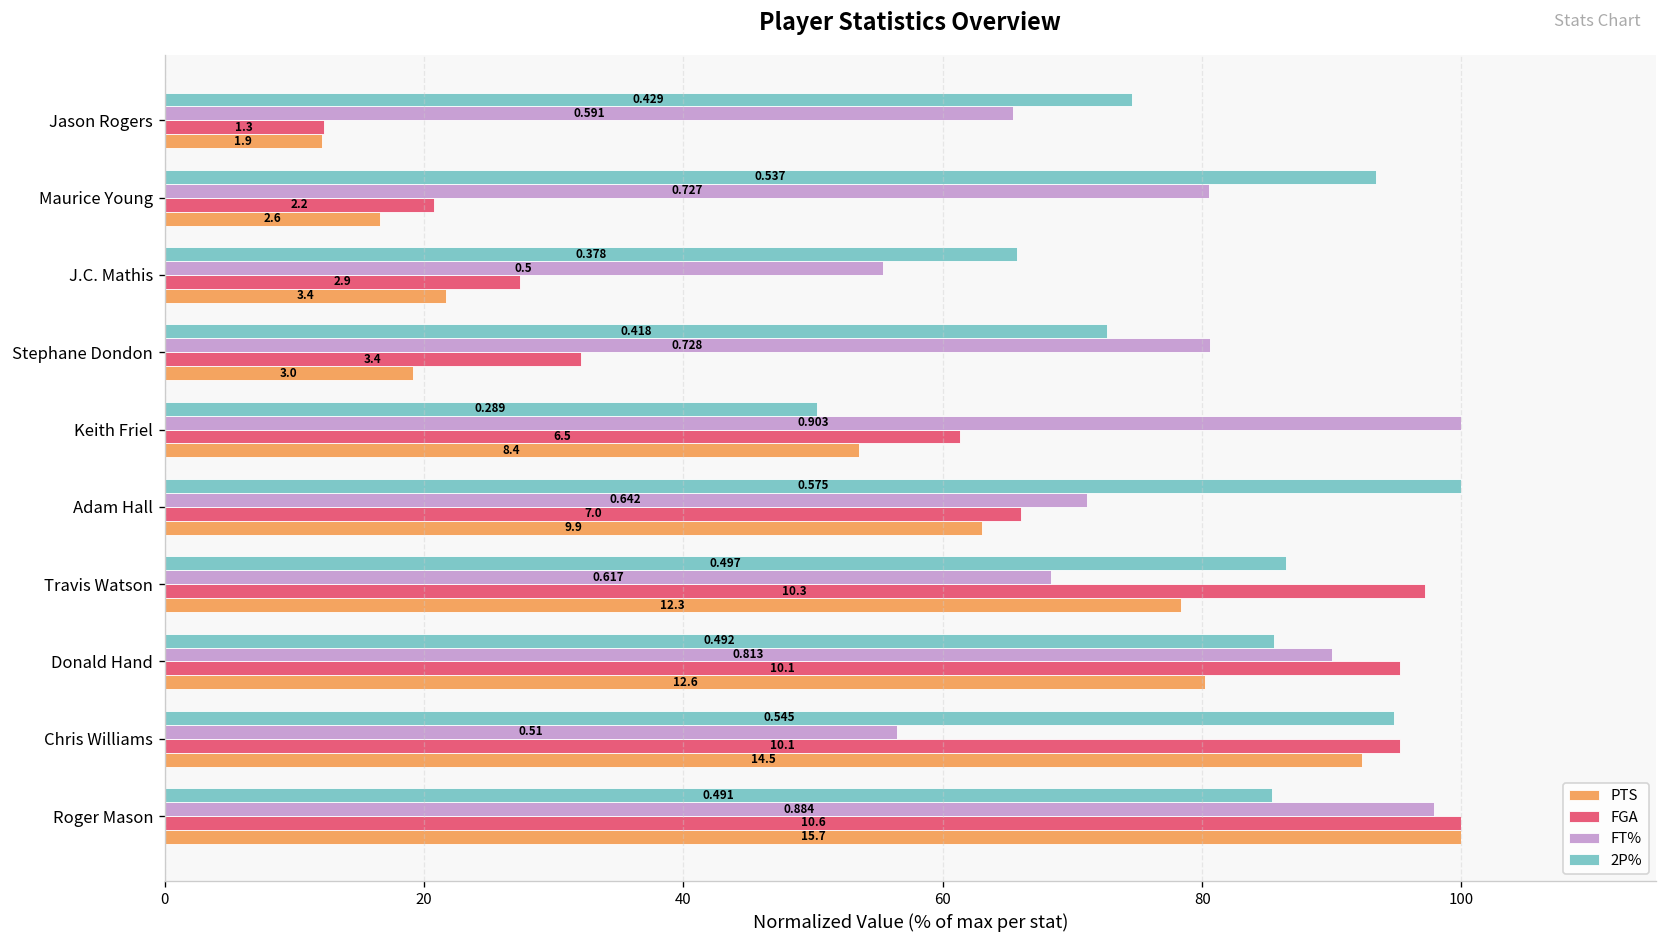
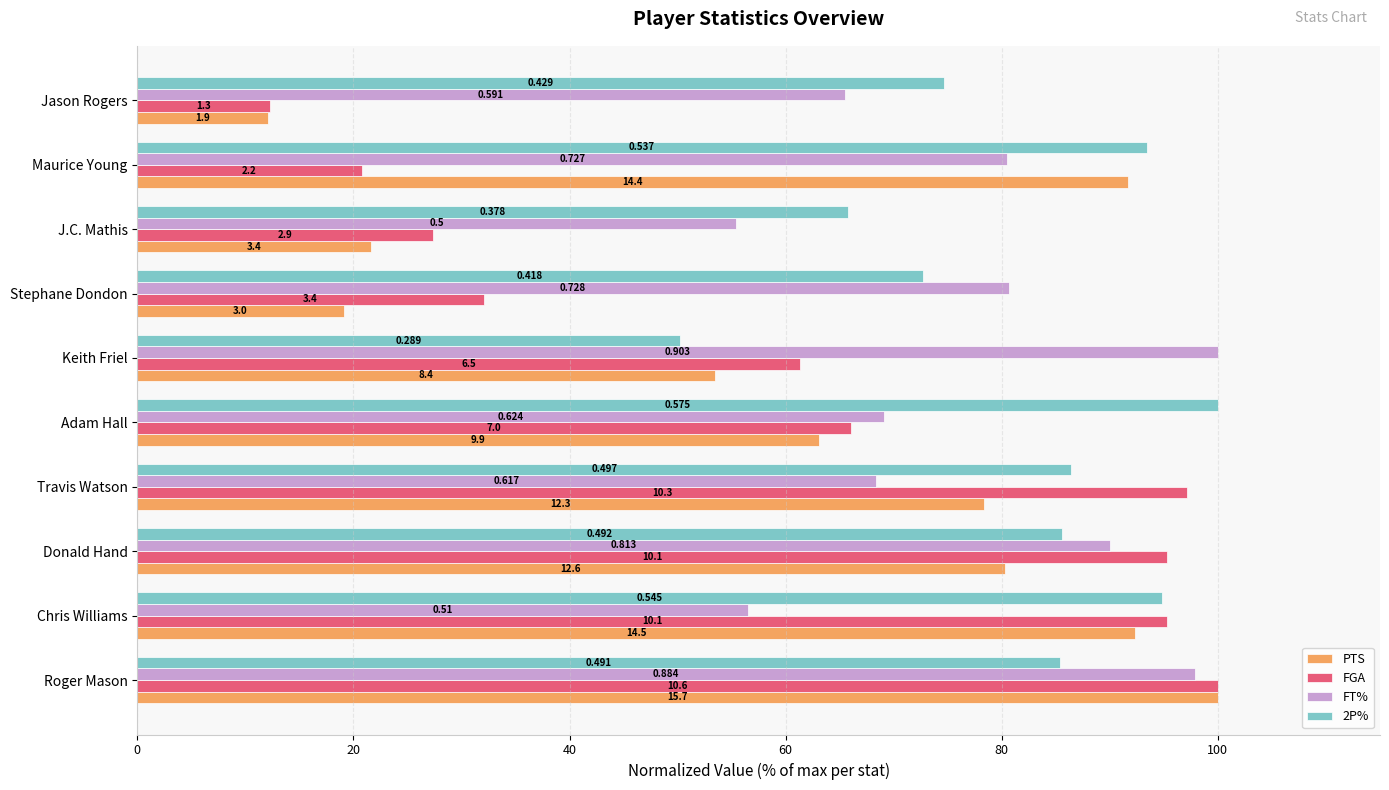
  {
    "PTS": {
-     "Maurice Young": 2.6
+     "Maurice Young": 14.4
    },
    "FT%": {
-     "Adam Hall": 0.642
+     "Adam Hall": 0.624
    }
  }
